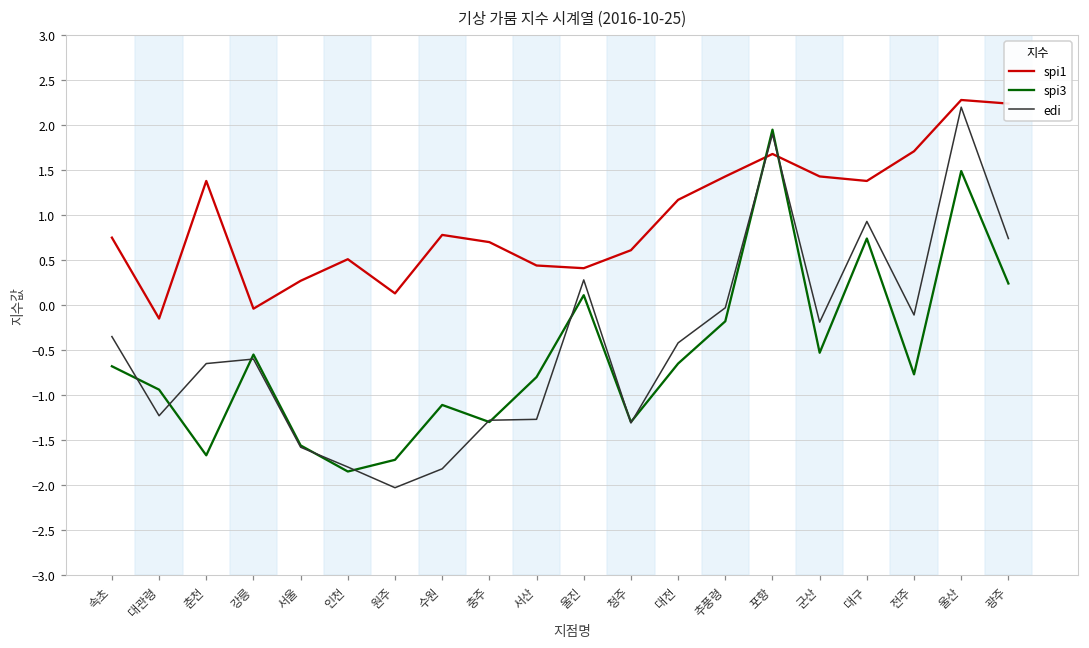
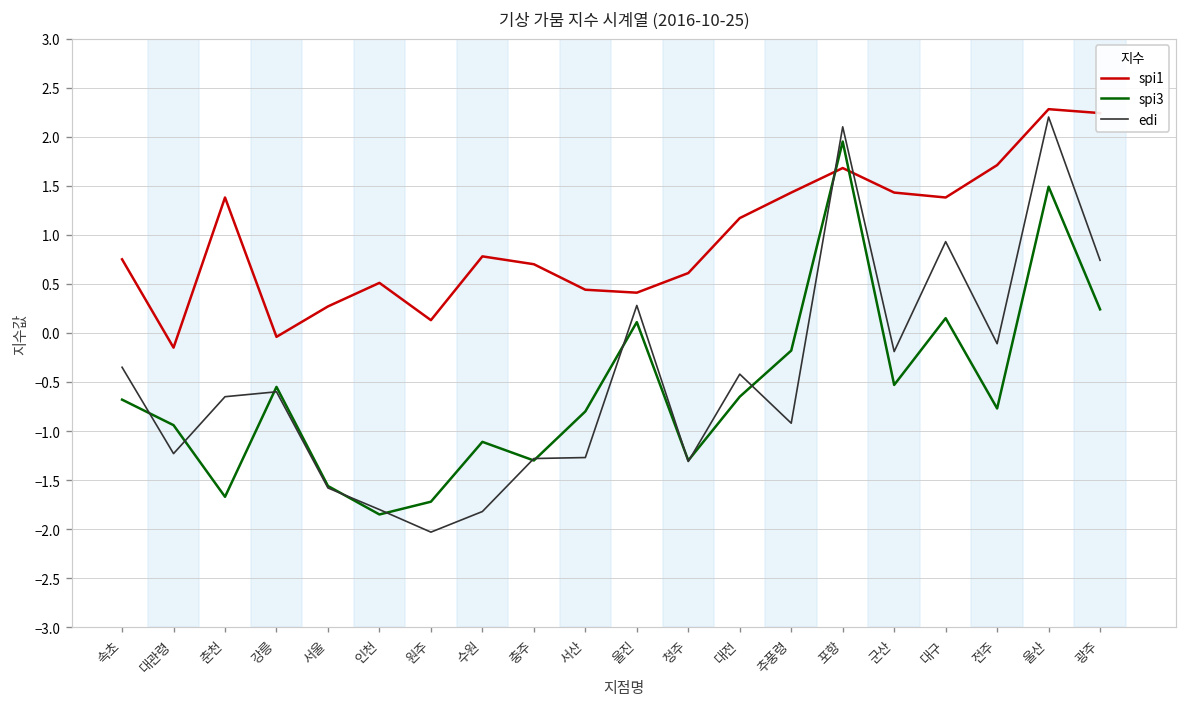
  {
    "spi1": {
      "속초": 0.8,
      "대관령": -0.2,
      "춘천": 1.4,
      "강릉": 0.0,
      "서울": 0.3,
      "인천": 0.5,
      "원주": 0.1,
      "수원": 0.8,
      "충주": 0.7,
      "서산": 0.4,
      "울진": 0.4,
      "청주": 0.6,
      "대전": 1.2,
      "추풍령": 1.4,
      "포항": 1.7,
      "군산": 1.4,
      "대구": 1.4,
      "전주": 1.7,
      "울산": 2.3
    },
    "spi3": {
      "속초": -0.7,
      "대관령": -0.9,
      "춘천": -1.7,
      "강릉": -0.6,
      "인천": -1.9,
      "원주": -1.7,
      "수원": -1.1,
      "서산": -0.8,
      "울진": 0.1,
      "대전": -0.7,
      "추풍령": -0.2,
      "포항": 2.0,
      "군산": -0.5,
-     "대구": 0.7,
+     "대구": 0.2,
      "전주": -0.8,
      "울산": 1.5,
      "광주": 0.2
    },
    "edi": {
      "속초": -0.4,
      "대관령": -1.2,
      "춘천": -0.7,
      "강릉": -0.6,
      "인천": -1.8,
      "원주": -2.0,
      "수원": -1.8,
      "서산": -1.3,
      "울진": 0.3,
      "대전": -0.4,
-     "추풍령": 0.0,
-     "포항": 1.9,
+     "추풍령": -0.9,
+     "포항": 2.1,
      "군산": -0.2,
      "대구": 0.9,
      "전주": -0.1,
      "울산": 2.2,
      "광주": 0.7
    }
  }
